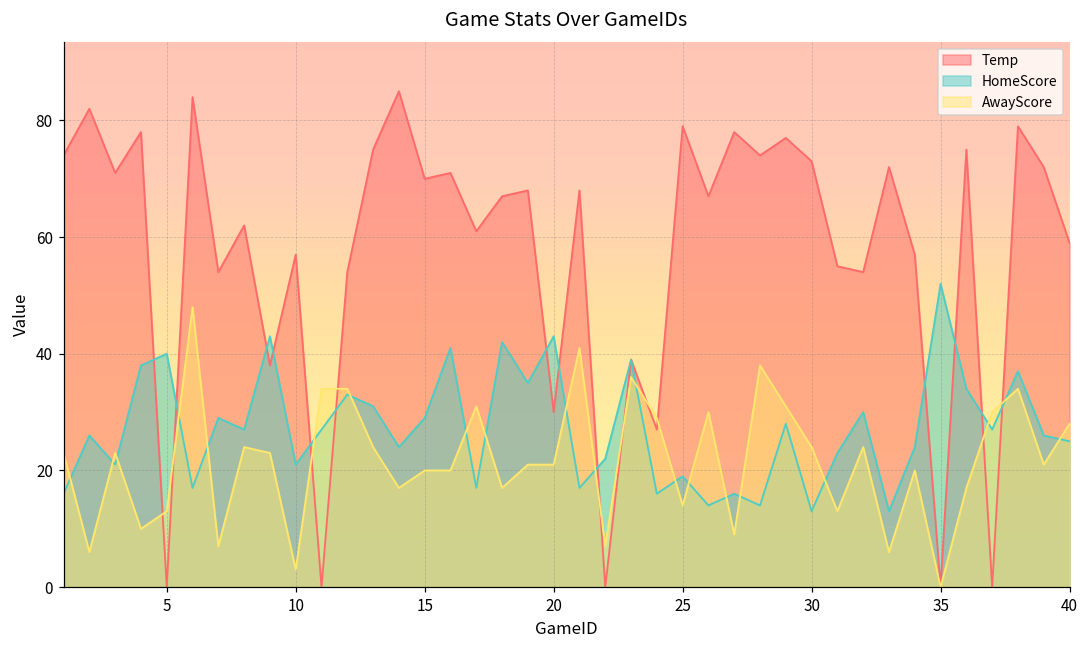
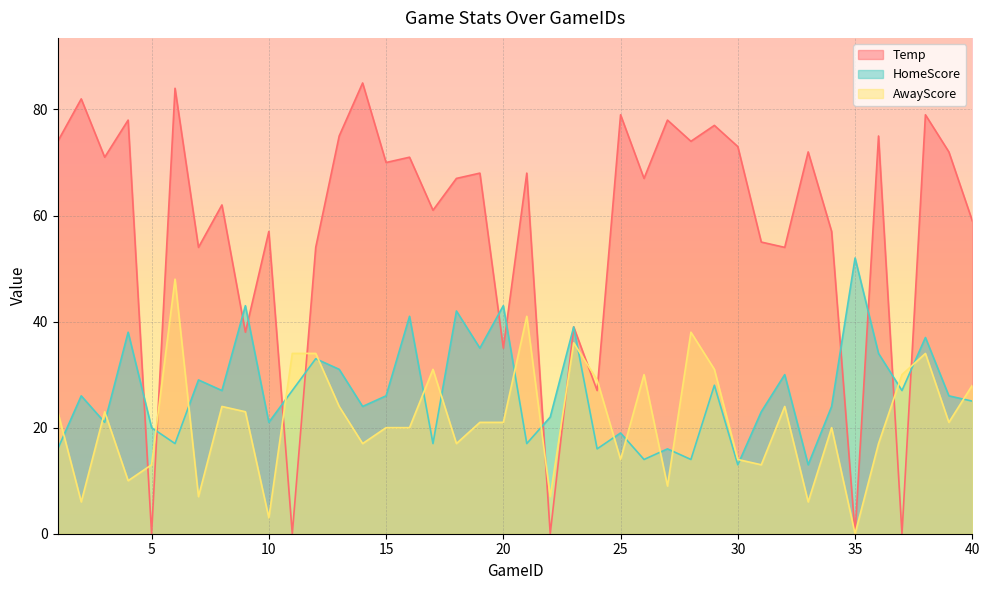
  {
    "Temp": {
      "5": 0,
      "10": 57,
      "15": 70,
-     "20": 30,
+     "20": 35,
      "25": 79,
      "30": 73,
      "40": 59
    },
    "HomeScore": {
-     "5": 40,
+     "5": 20,
      "10": 21,
-     "15": 29,
+     "15": 26,
      "20": 43,
      "25": 19,
      "30": 13,
      "35": 52,
      "40": 25
    },
    "AwayScore": {
      "5": 13,
      "10": 3,
      "15": 20,
      "20": 21,
      "25": 14,
-     "30": 24,
+     "30": 14,
      "40": 28
    }
  }
